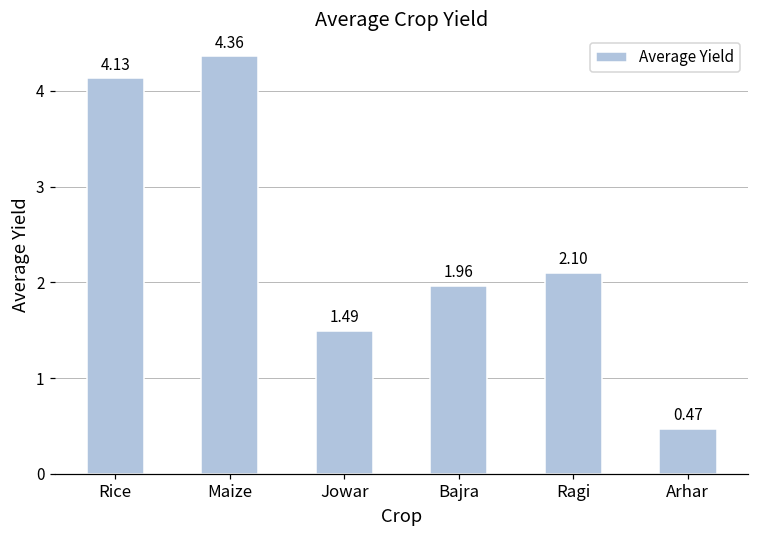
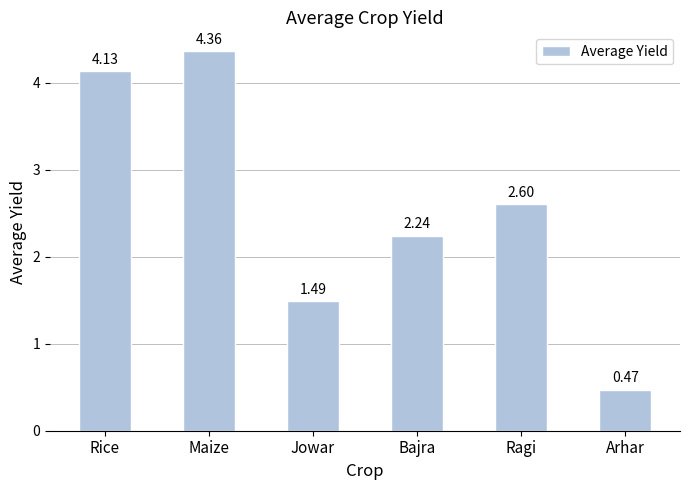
  {
    "Rice": 4.13,
    "Maize": 4.36,
    "Jowar": 1.49,
-   "Bajra": 1.96,
-   "Ragi": 2.10,
+   "Bajra": 2.24,
+   "Ragi": 2.60,
    "Arhar": 0.47
  }
